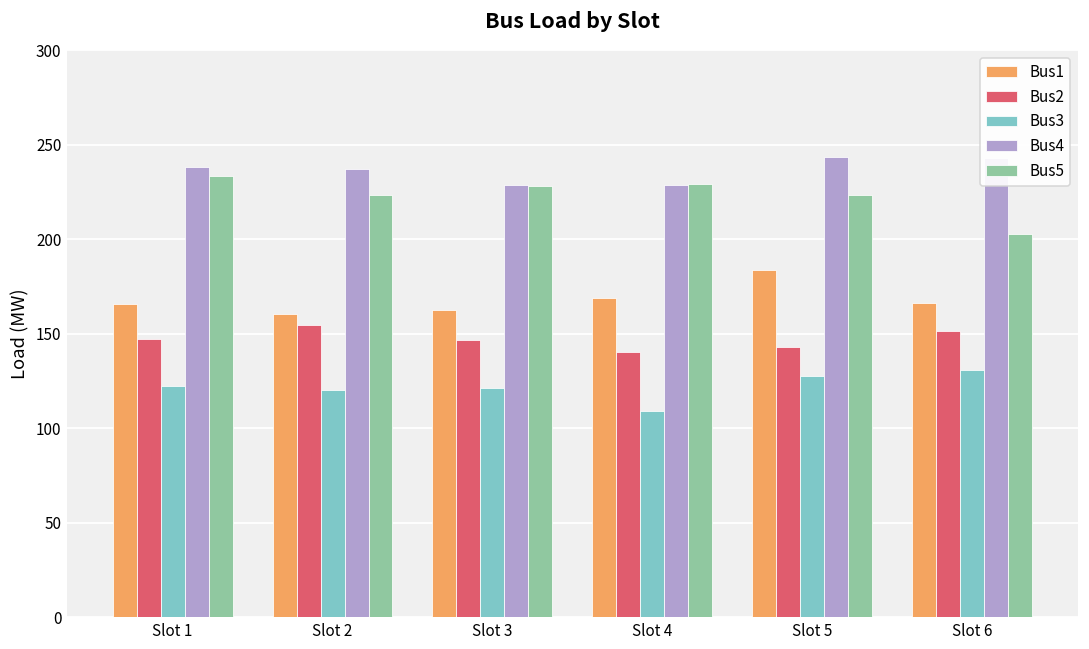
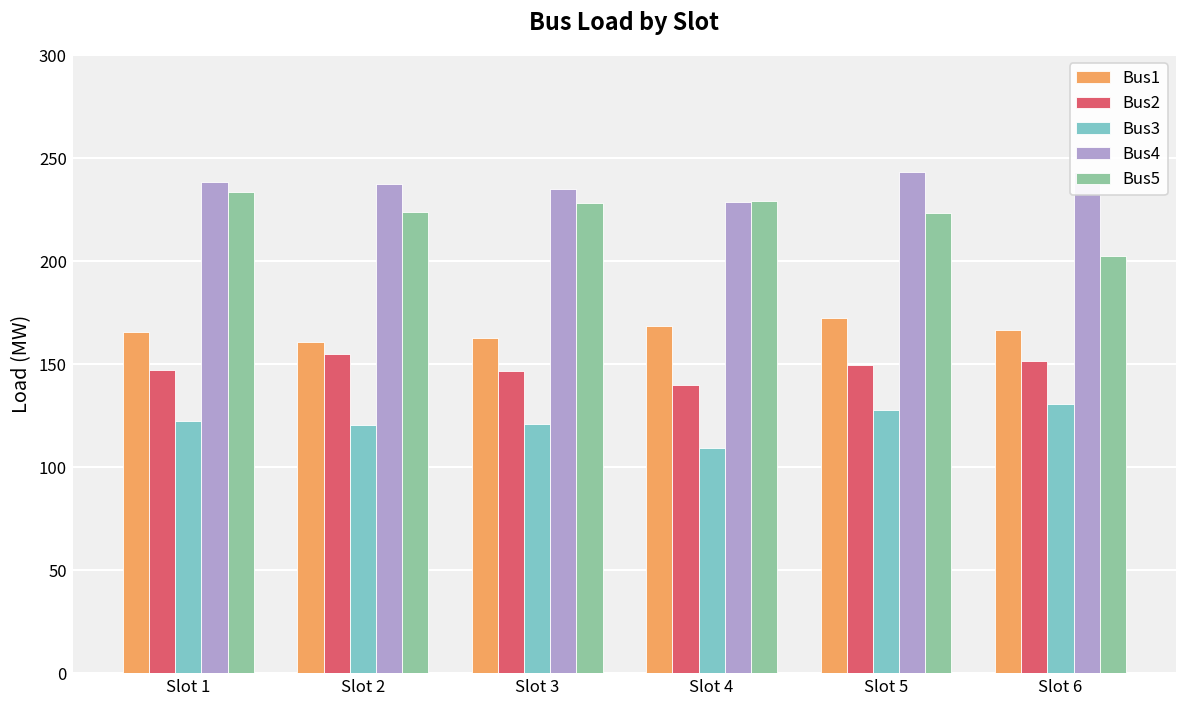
  {
    "Bus1": {
      "Slot 1": 166,
      "Slot 2": 161,
      "Slot 3": 163,
      "Slot 4": 169,
-     "Slot 5": 184,
+     "Slot 5": 172,
      "Slot 6": 166
    },
    "Bus2": {
      "Slot 1": 147,
      "Slot 2": 155,
      "Slot 3": 147,
      "Slot 4": 140,
-     "Slot 5": 143,
+     "Slot 5": 150,
      "Slot 6": 152
    },
    "Bus4": {
      "Slot 1": 239,
      "Slot 2": 237,
-     "Slot 3": 229,
+     "Slot 3": 235,
      "Slot 4": 229,
      "Slot 5": 243
    }
  }
